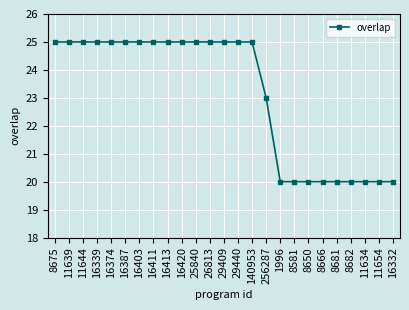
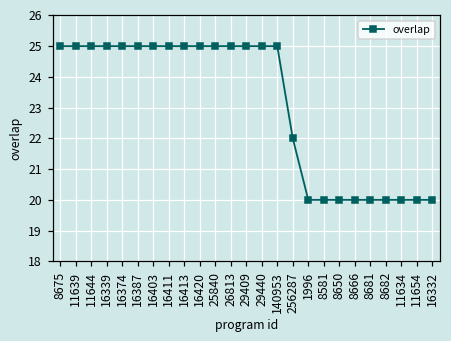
  {
    "8675": 25,
    "11639": 25,
    "11644": 25,
    "16339": 25,
    "16374": 25,
    "16387": 25,
    "16403": 25,
    "16411": 25,
    "16413": 25,
    "16420": 25,
    "25840": 25,
    "26813": 25,
    "29409": 25,
    "29440": 25,
    "140953": 25,
-   "256287": 23,
+   "256287": 22,
    "1996": 20,
    "8581": 20,
    "8650": 20,
    "8666": 20,
    "8681": 20,
    "8682": 20,
    "11634": 20,
    "11654": 20,
    "16332": 20
  }
